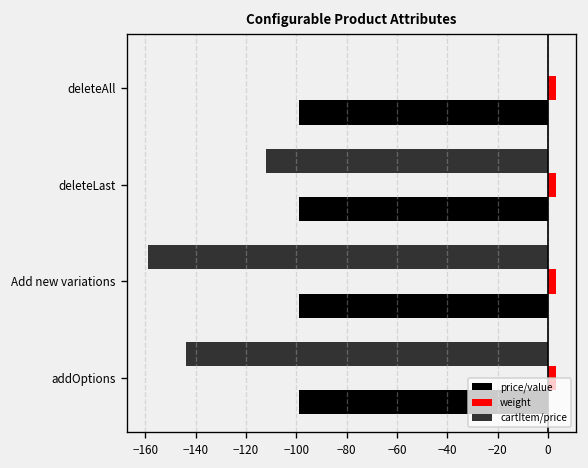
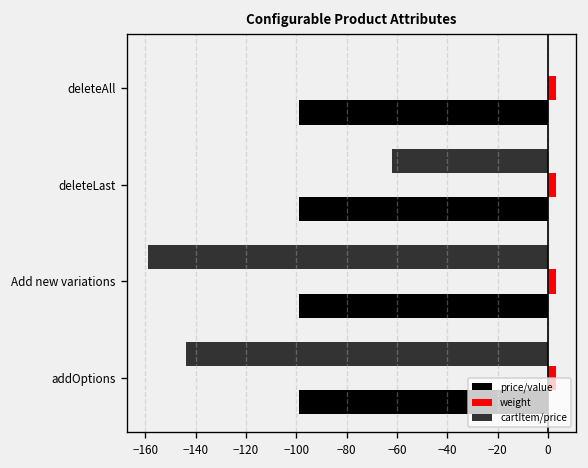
  {
    "price/value": {
      "deleteAll": -99,
      "deleteLast": -99,
      "Add new variations": -99,
      "addOptions": -99
    },
    "weight": {
      "deleteAll": 3,
      "deleteLast": 3,
      "Add new variations": 3
    },
    "cartItem/price": {
      "deleteAll": 0,
-     "deleteLast": -112,
+     "deleteLast": -62,
      "Add new variations": -159,
      "addOptions": -144
    }
  }
